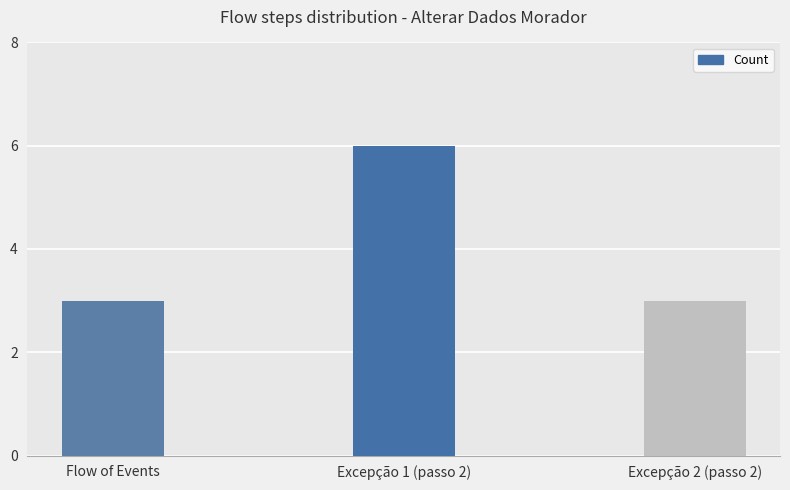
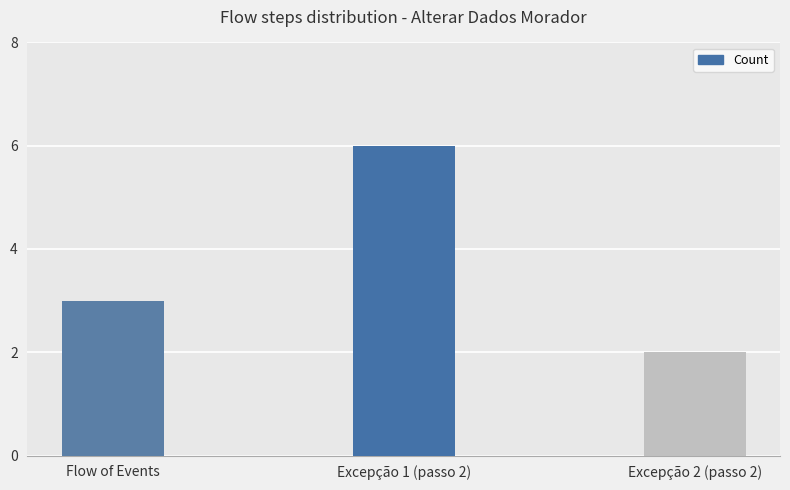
  {
    "Flow of Events": 3,
    "Excepção 1 (passo 2)": 6,
-   "Excepção 2 (passo 2)": 3
+   "Excepção 2 (passo 2)": 2
  }
